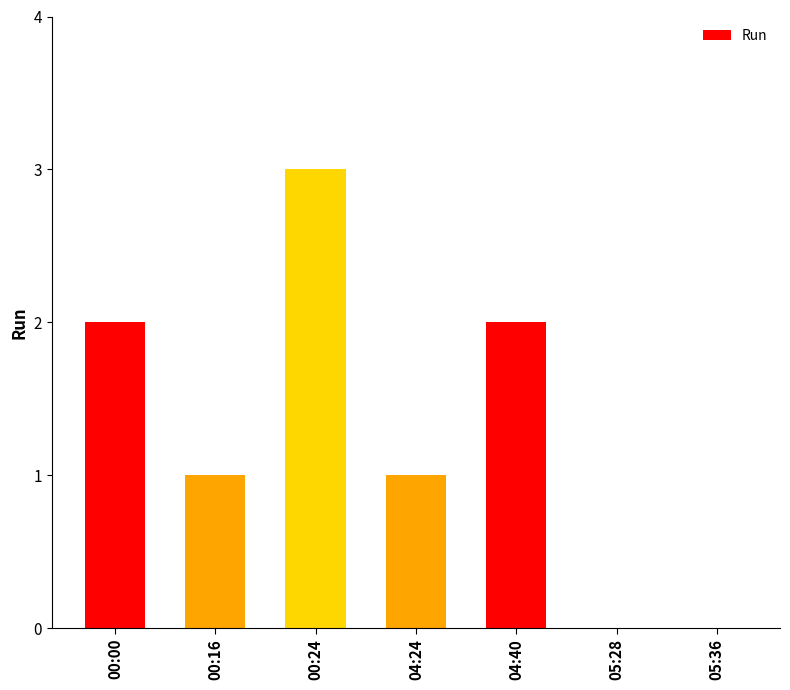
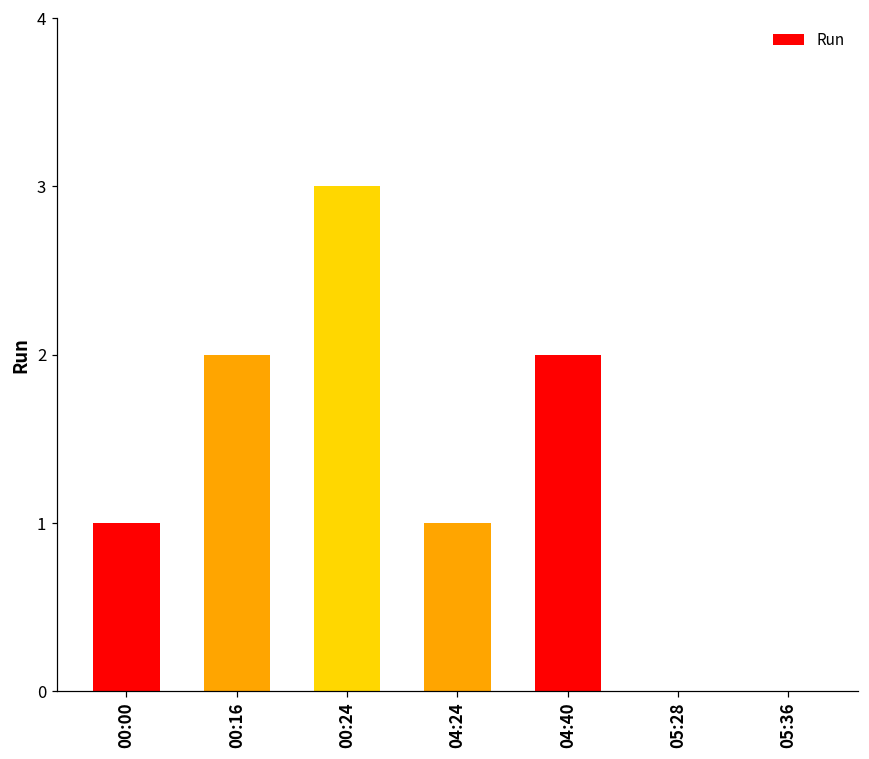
  {
-   "00:00": 2,
-   "00:16": 1,
+   "00:00": 1,
+   "00:16": 2,
    "00:24": 3,
    "04:24": 1,
    "04:40": 2,
    "05:28": 0,
    "05:36": 0
  }
